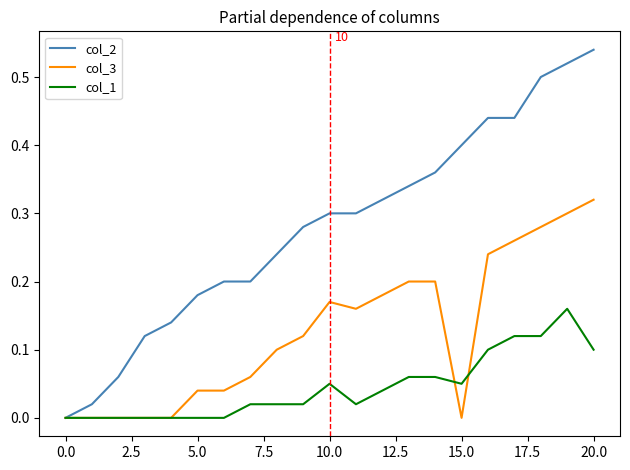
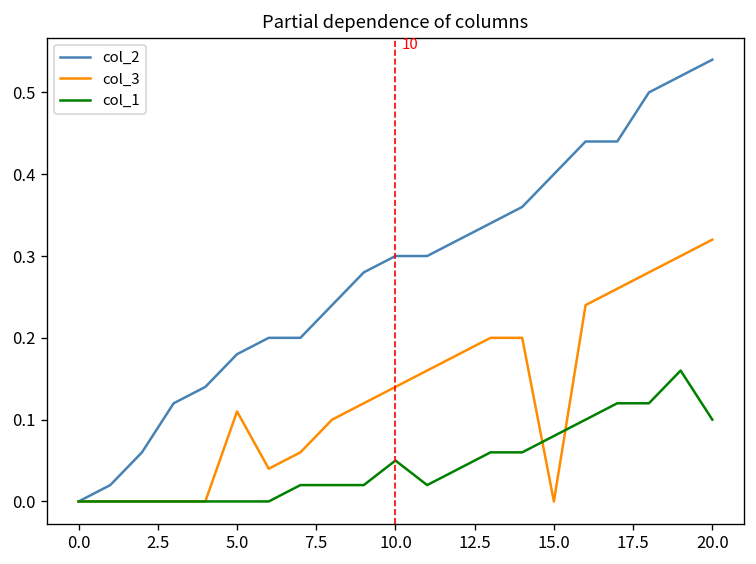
  {
    "col_2": {
      "5.0": 0.18,
      "10.0": 0.30,
      "15.0": 0.40,
      "20.0": 0.54
    },
    "col_3": {
-     "5.0": 0.04,
-     "10.0": 0.17,
+     "5.0": 0.11,
+     "10.0": 0.14,
      "15.0": 0.00,
      "20.0": 0.32
    },
    "col_1": {
      "5.0": 0.00,
      "10.0": 0.05,
-     "15.0": 0.05,
+     "15.0": 0.08,
      "20.0": 0.10
    }
  }
